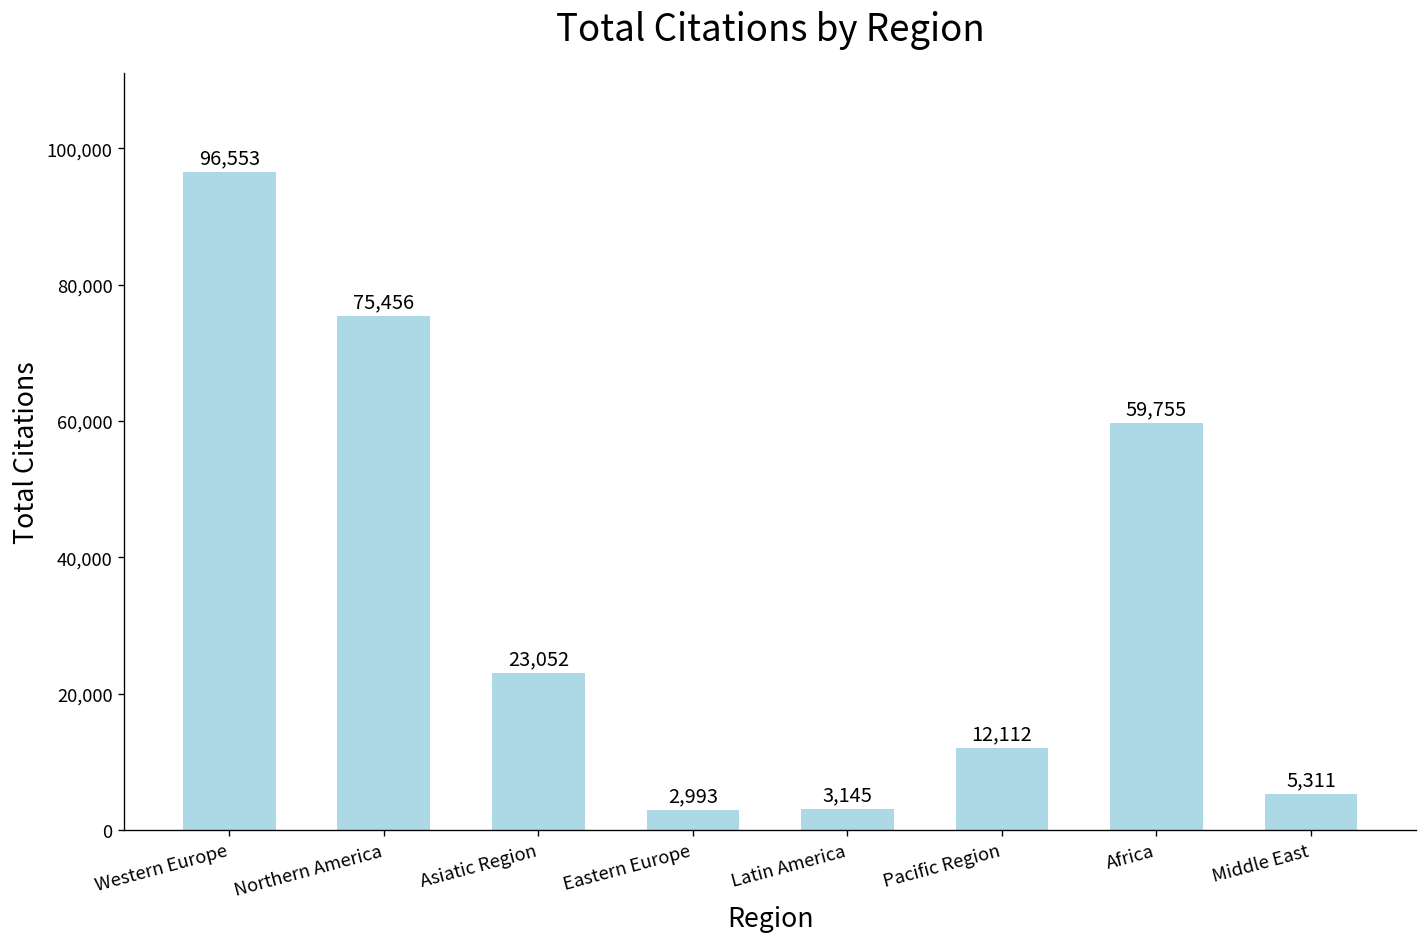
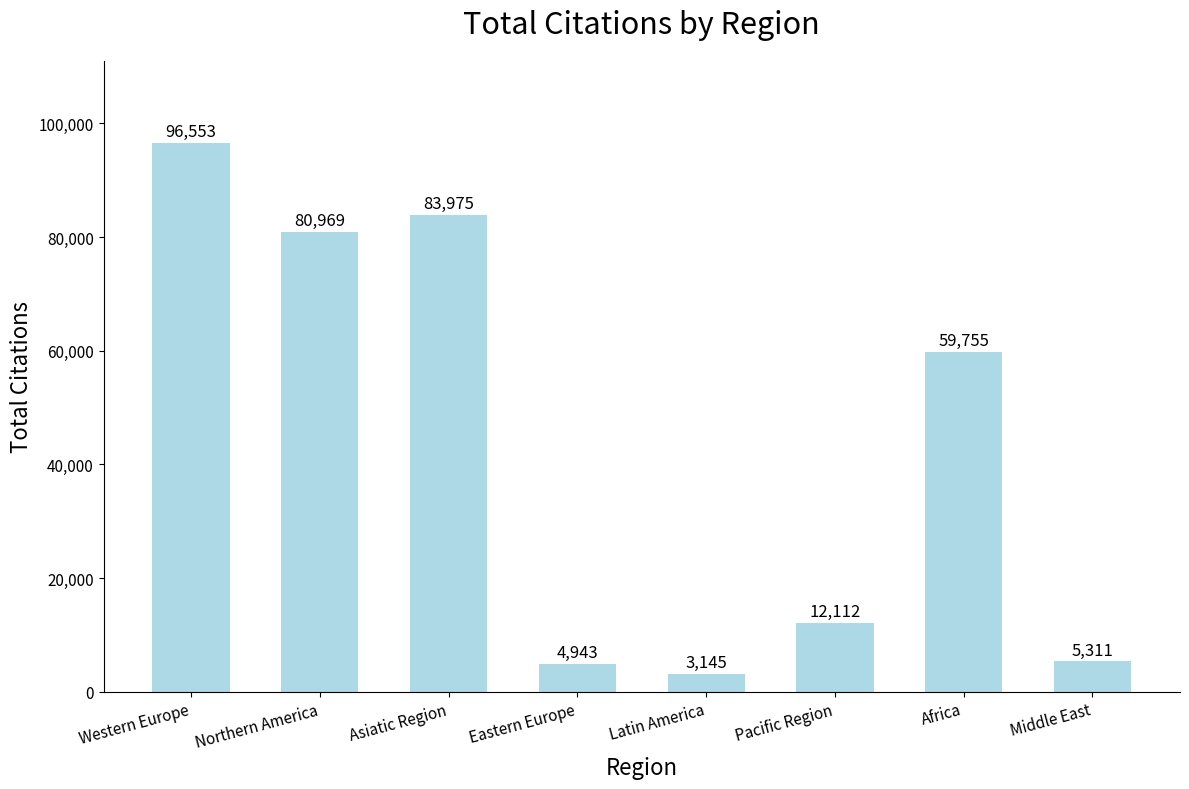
  {
    "Western Europe": "96,553",
-   "Northern America": "75,456",
-   "Asiatic Region": "23,052",
-   "Eastern Europe": "2,993",
+   "Northern America": "80,969",
+   "Asiatic Region": "83,975",
+   "Eastern Europe": "4,943",
    "Latin America": "3,145",
    "Pacific Region": "12,112",
    "Africa": "59,755",
    "Middle East": "5,311"
  }
